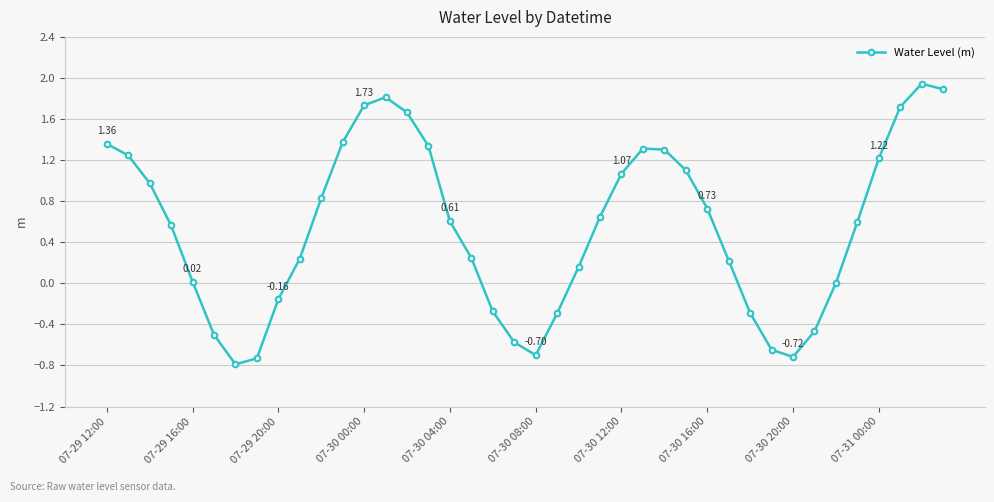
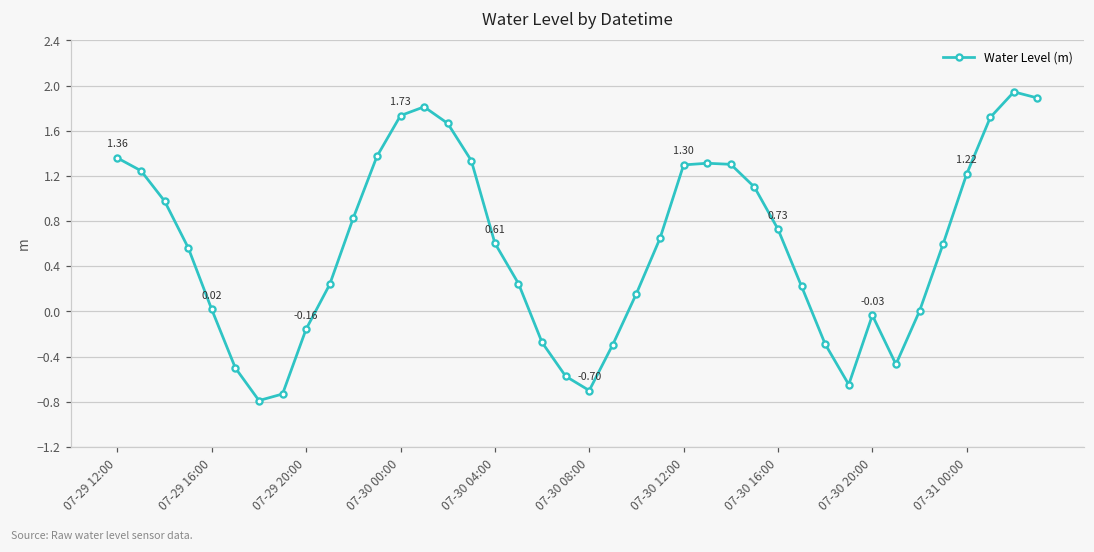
  {
    "07-29 12:00": 1.36,
    "07-29 16:00": 0.02,
    "07-29 20:00": -0.16,
    "07-30 00:00": 1.73,
    "07-30 04:00": 0.61,
    "07-30 08:00": -0.70,
-   "07-30 12:00": 1.07,
+   "07-30 12:00": 1.30,
    "07-30 16:00": 0.73,
-   "07-30 20:00": -0.72,
+   "07-30 20:00": -0.03,
    "07-31 00:00": 1.22
  }
